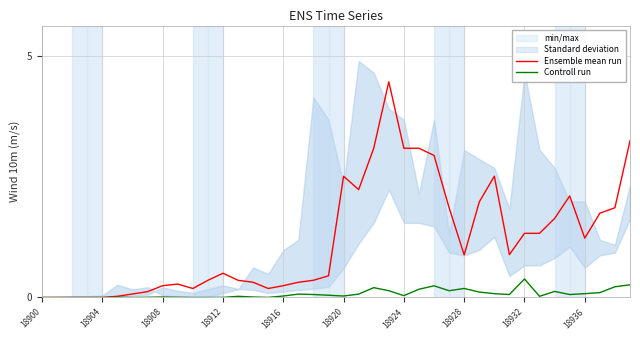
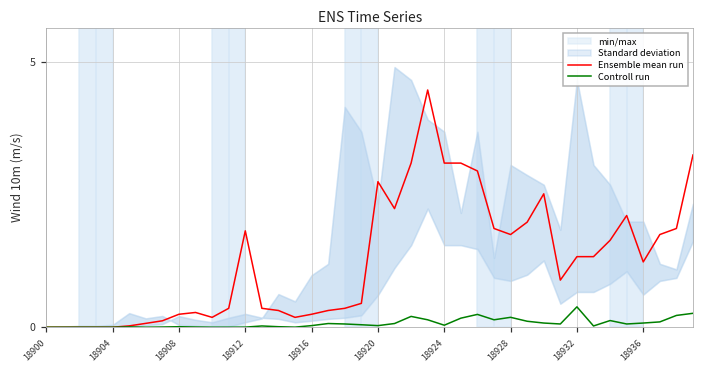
  {
    "Ensemble mean run": {
-     "18912": 0.5,
+     "18912": 1.8,
      "18916": 0.2,
-     "18920": 2.5,
+     "18920": 2.7,
      "18924": 3.1,
-     "18928": 0.9,
+     "18928": 1.7,
      "18932": 1.3,
      "18936": 1.2
    },
    "Controll run": {
      "18908": 0.0,
      "18912": 0.0,
      "18916": 0.0,
      "18920": 0.0,
      "18924": 0.0,
      "18928": 0.2,
      "18932": 0.4,
      "18936": 0.1
    }
  }
